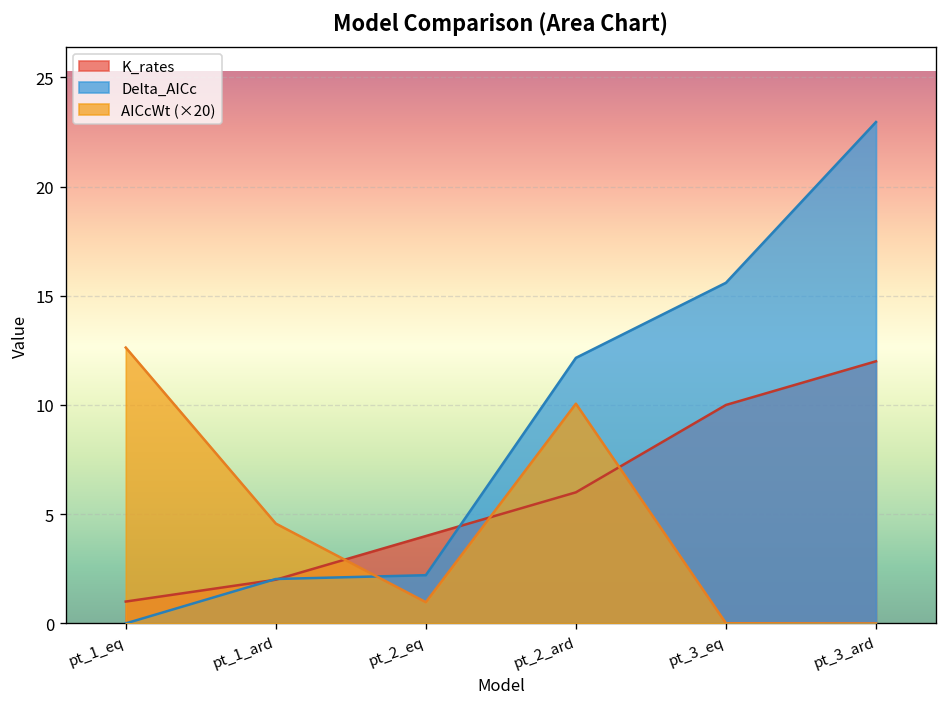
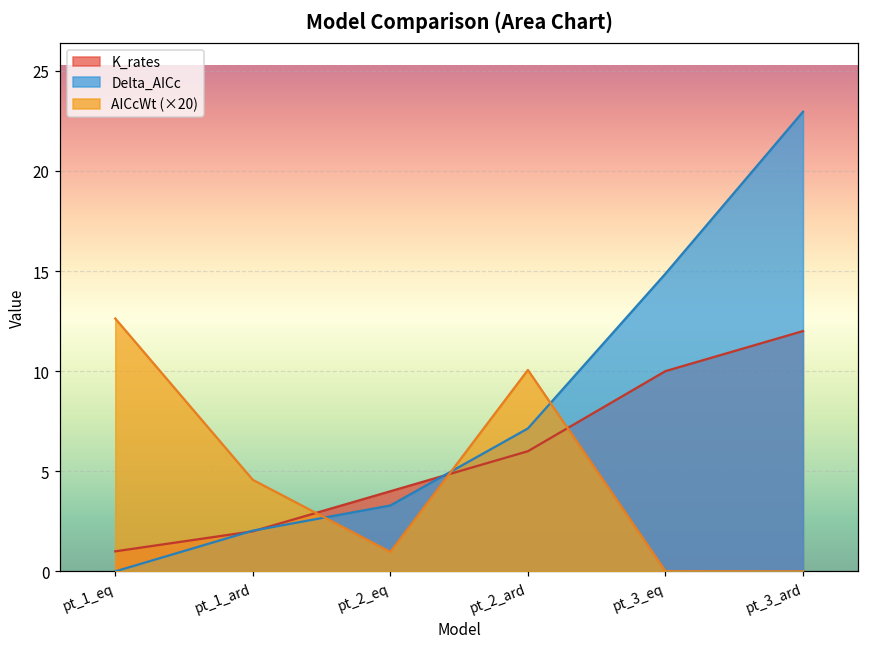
  {
    "K_rates": {
      "pt_1_eq": 1.0,
      "pt_2_eq": 4.0,
      "pt_2_ard": 6.0,
      "pt_3_eq": 10.0,
      "pt_3_ard": 12.0
    },
    "Delta_AICc": {
      "pt_1_eq": 0.0,
-     "pt_2_eq": 2.2,
-     "pt_2_ard": 12.2,
-     "pt_3_eq": 15.6,
+     "pt_2_eq": 3.3,
+     "pt_2_ard": 7.1,
+     "pt_3_eq": 14.9,
      "pt_3_ard": 23.0
    },
    "AICcWt (×20)": {
      "pt_1_eq": 12.6,
      "pt_1_ard": 4.6,
      "pt_2_eq": 1.0,
      "pt_2_ard": 10.1,
      "pt_3_eq": 0.0,
      "pt_3_ard": 0.0
    }
  }
